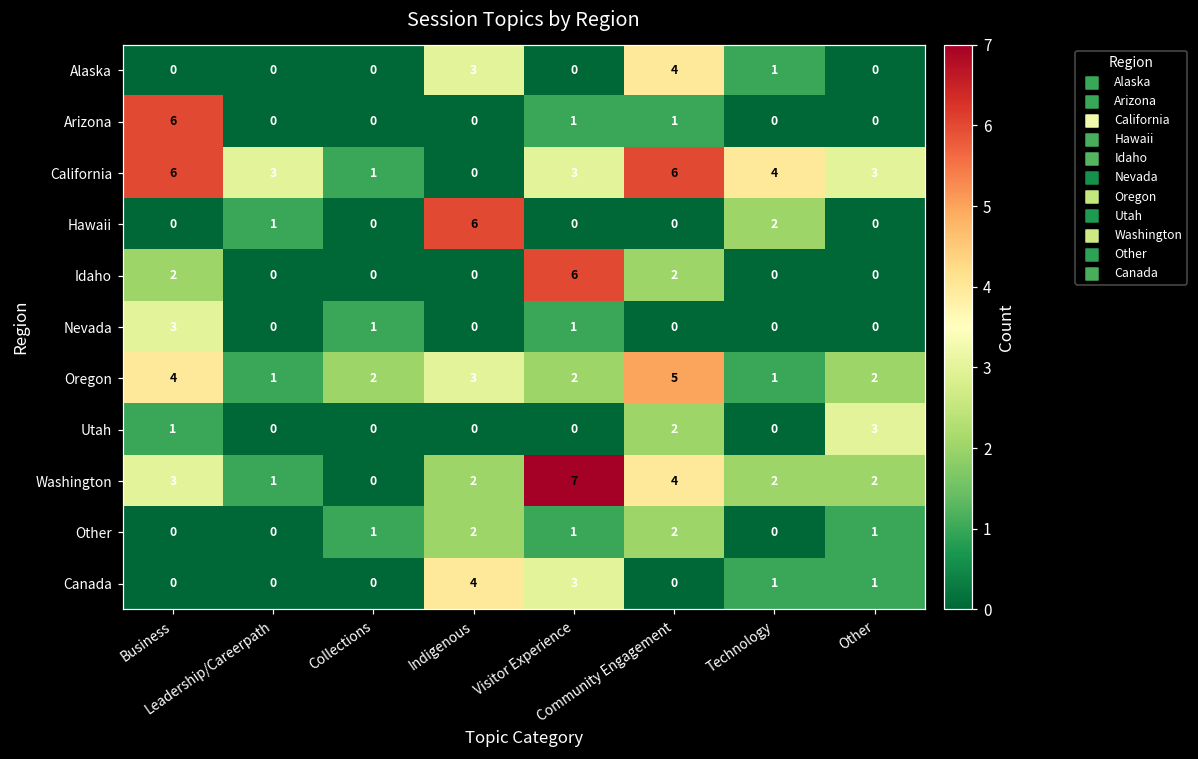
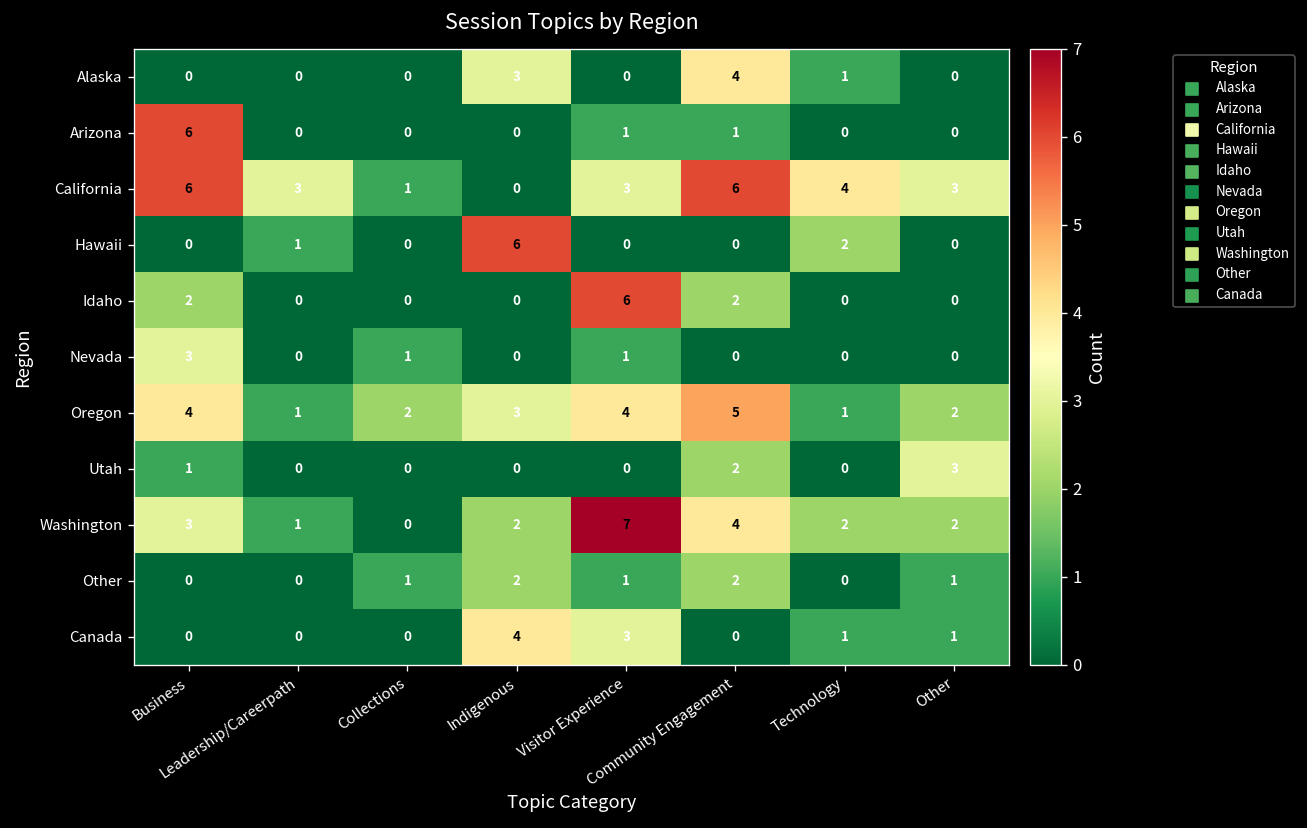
  {
    "Alaska": {
      "Business": 0,
      "Leadership/Careerpath": 0,
      "Collections": 0,
      "Indigenous": 3,
      "Visitor Experience": 0,
      "Community Engagement": 4,
      "Technology": 1,
      "Other": 0
    },
    "Arizona": {
      "Business": 6,
      "Leadership/Careerpath": 0,
      "Collections": 0,
      "Indigenous": 0,
      "Visitor Experience": 1,
      "Community Engagement": 1,
      "Technology": 0,
      "Other": 0
    },
    "California": {
      "Business": 6,
      "Leadership/Careerpath": 3,
      "Collections": 1,
      "Indigenous": 0,
      "Visitor Experience": 3,
      "Community Engagement": 6,
      "Technology": 4,
      "Other": 3
    },
    "Hawaii": {
      "Business": 0,
      "Leadership/Careerpath": 1,
      "Collections": 0,
      "Indigenous": 6,
      "Visitor Experience": 0,
      "Community Engagement": 0,
      "Technology": 2,
      "Other": 0
    },
    "Idaho": {
      "Business": 2,
      "Leadership/Careerpath": 0,
      "Collections": 0,
      "Indigenous": 0,
      "Visitor Experience": 6,
      "Community Engagement": 2,
      "Technology": 0,
      "Other": 0
    },
    "Nevada": {
      "Business": 3,
      "Leadership/Careerpath": 0,
      "Collections": 1,
      "Indigenous": 0,
      "Visitor Experience": 1,
      "Community Engagement": 0,
      "Technology": 0,
      "Other": 0
    },
    "Oregon": {
      "Business": 4,
      "Leadership/Careerpath": 1,
      "Collections": 2,
      "Indigenous": 3,
-     "Visitor Experience": 2,
+     "Visitor Experience": 4,
      "Community Engagement": 5,
      "Technology": 1,
      "Other": 2
    },
    "Utah": {
      "Business": 1,
      "Leadership/Careerpath": 0,
      "Collections": 0,
      "Indigenous": 0,
      "Visitor Experience": 0,
      "Community Engagement": 2,
      "Technology": 0,
      "Other": 3
    },
    "Washington": {
      "Business": 3,
      "Leadership/Careerpath": 1,
      "Collections": 0,
      "Indigenous": 2,
      "Visitor Experience": 7,
      "Community Engagement": 4,
      "Technology": 2,
      "Other": 2
    },
    "Other": {
      "Business": 0,
      "Leadership/Careerpath": 0,
      "Collections": 1,
      "Indigenous": 2,
      "Visitor Experience": 1,
      "Community Engagement": 2,
      "Technology": 0,
      "Other": 1
    },
    "Canada": {
      "Business": 0,
      "Leadership/Careerpath": 0,
      "Collections": 0,
      "Indigenous": 4,
      "Visitor Experience": 3,
      "Community Engagement": 0,
      "Technology": 1,
      "Other": 1
    }
  }
